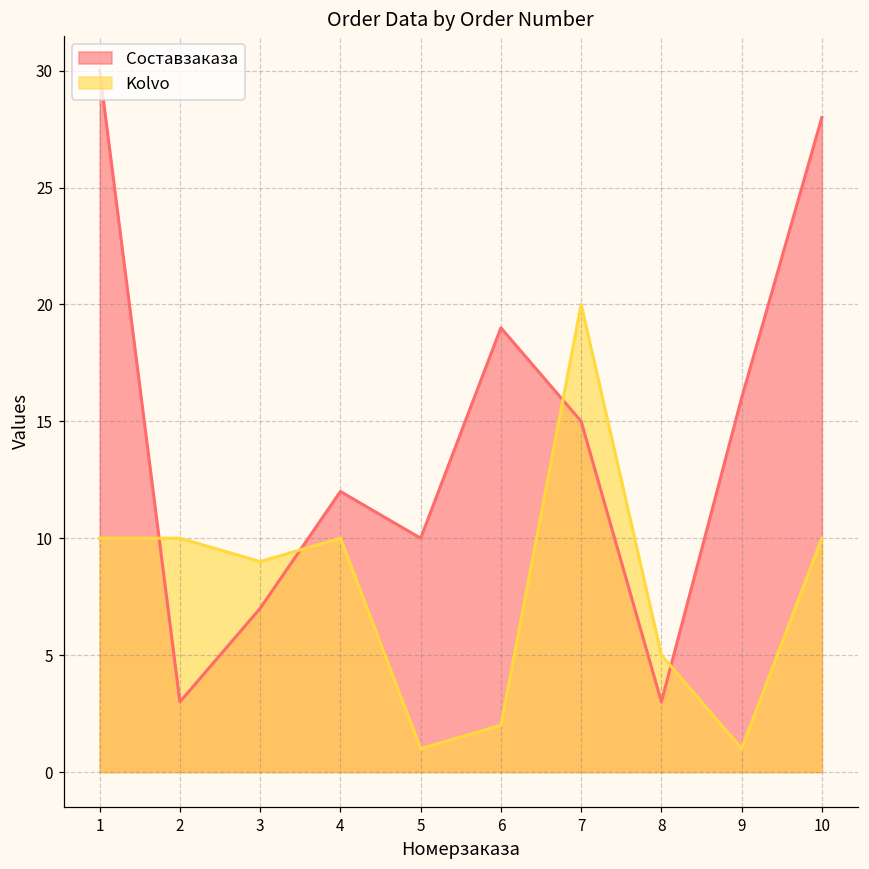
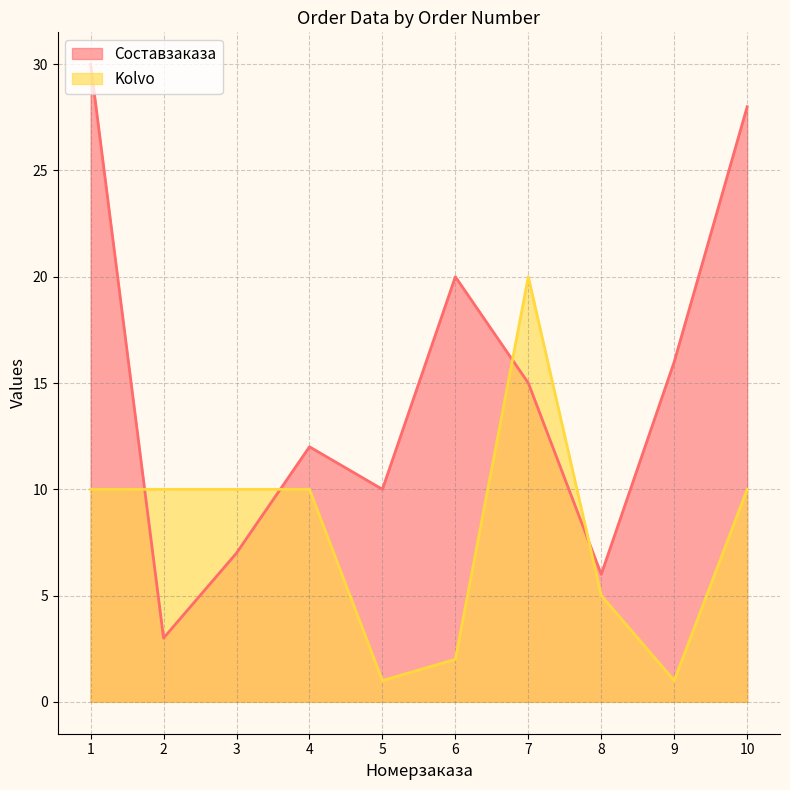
  {
    "Составзаказа": {
      "2": 3,
      "3": 7,
      "4": 12,
      "5": 10,
-     "6": 19,
+     "6": 20,
      "7": 15,
-     "8": 3,
+     "8": 6,
      "9": 16,
      "10": 28
    },
    "Kolvo": {
      "1": 10,
      "2": 10,
-     "3": 9,
+     "3": 10,
      "4": 10,
      "5": 1,
      "6": 2,
      "7": 20,
      "8": 5,
      "9": 1,
      "10": 10
    }
  }
